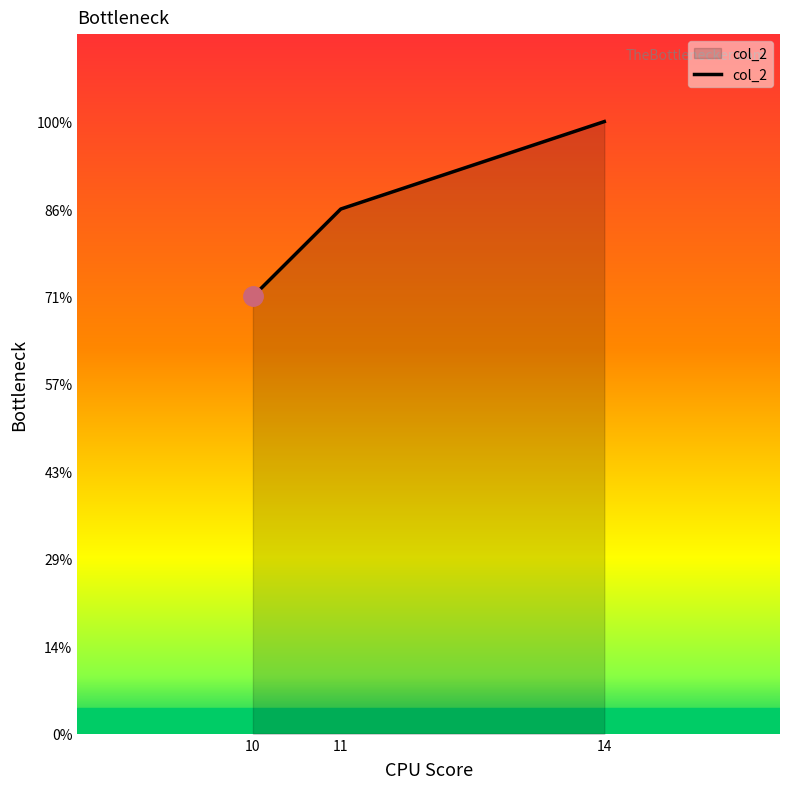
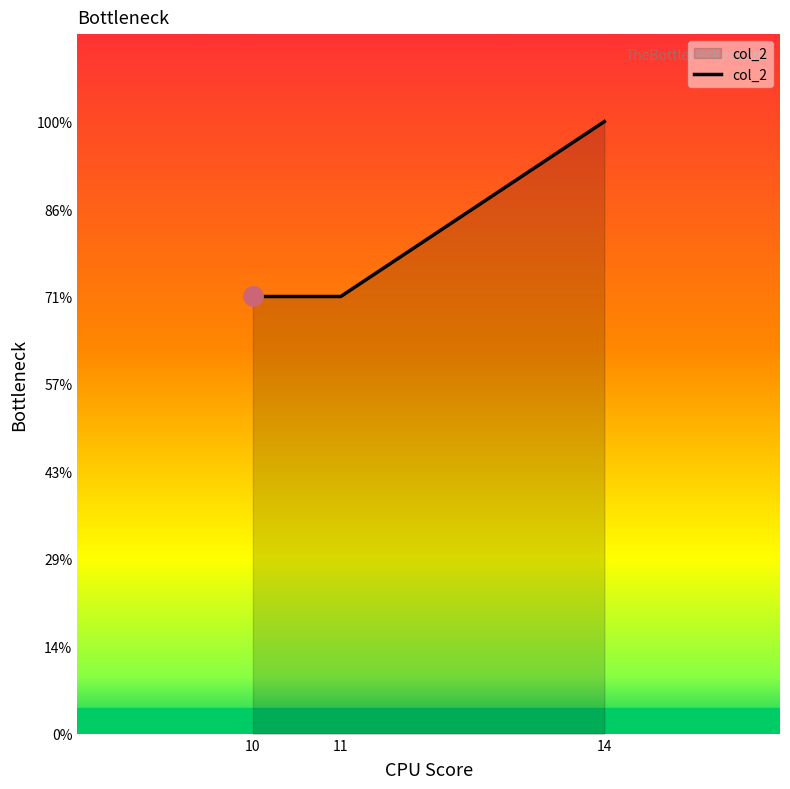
  {
    "col_2": {
-     "11": "86%",
+     "11": "71%",
      "14": "100%"
    }
  }
